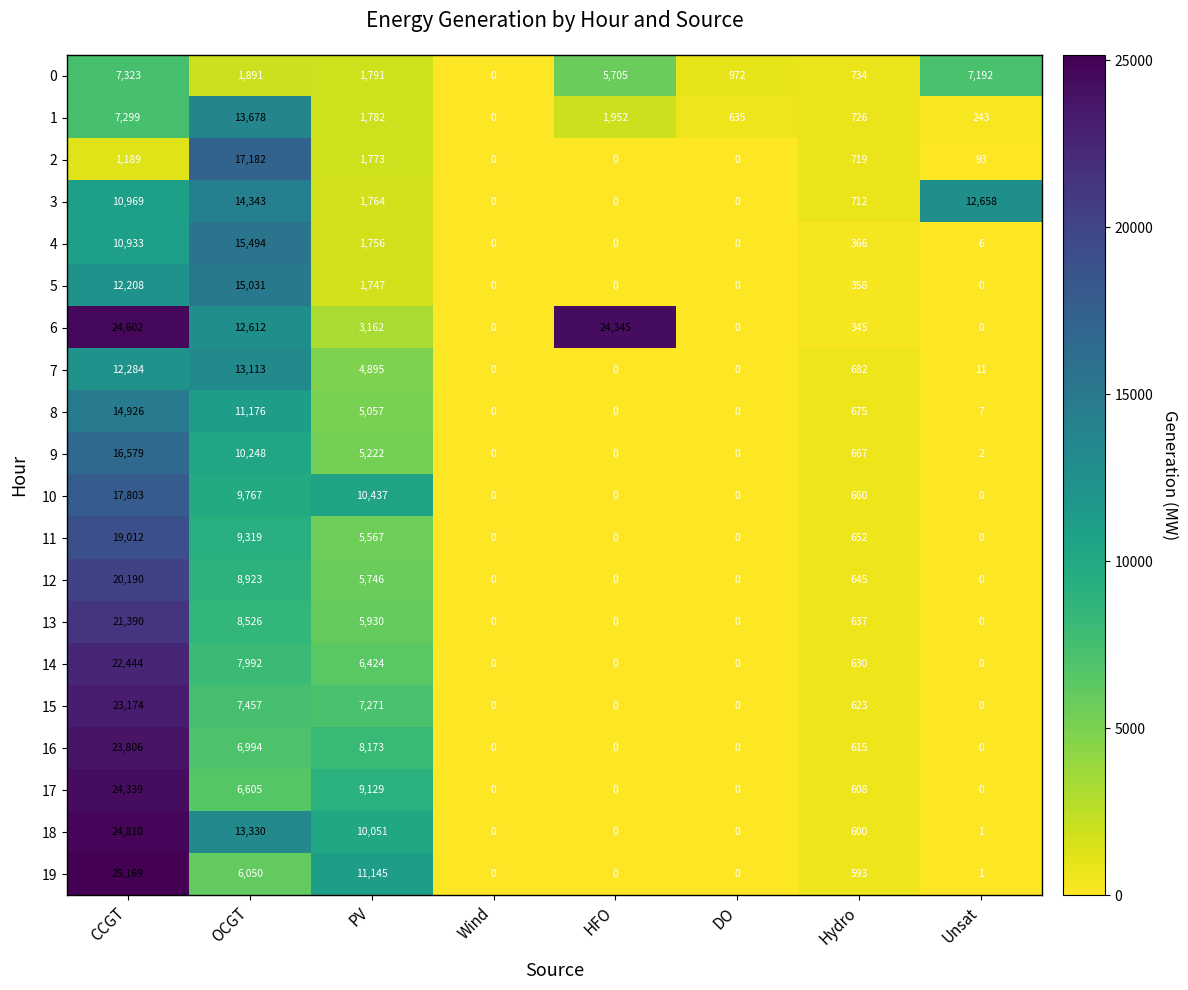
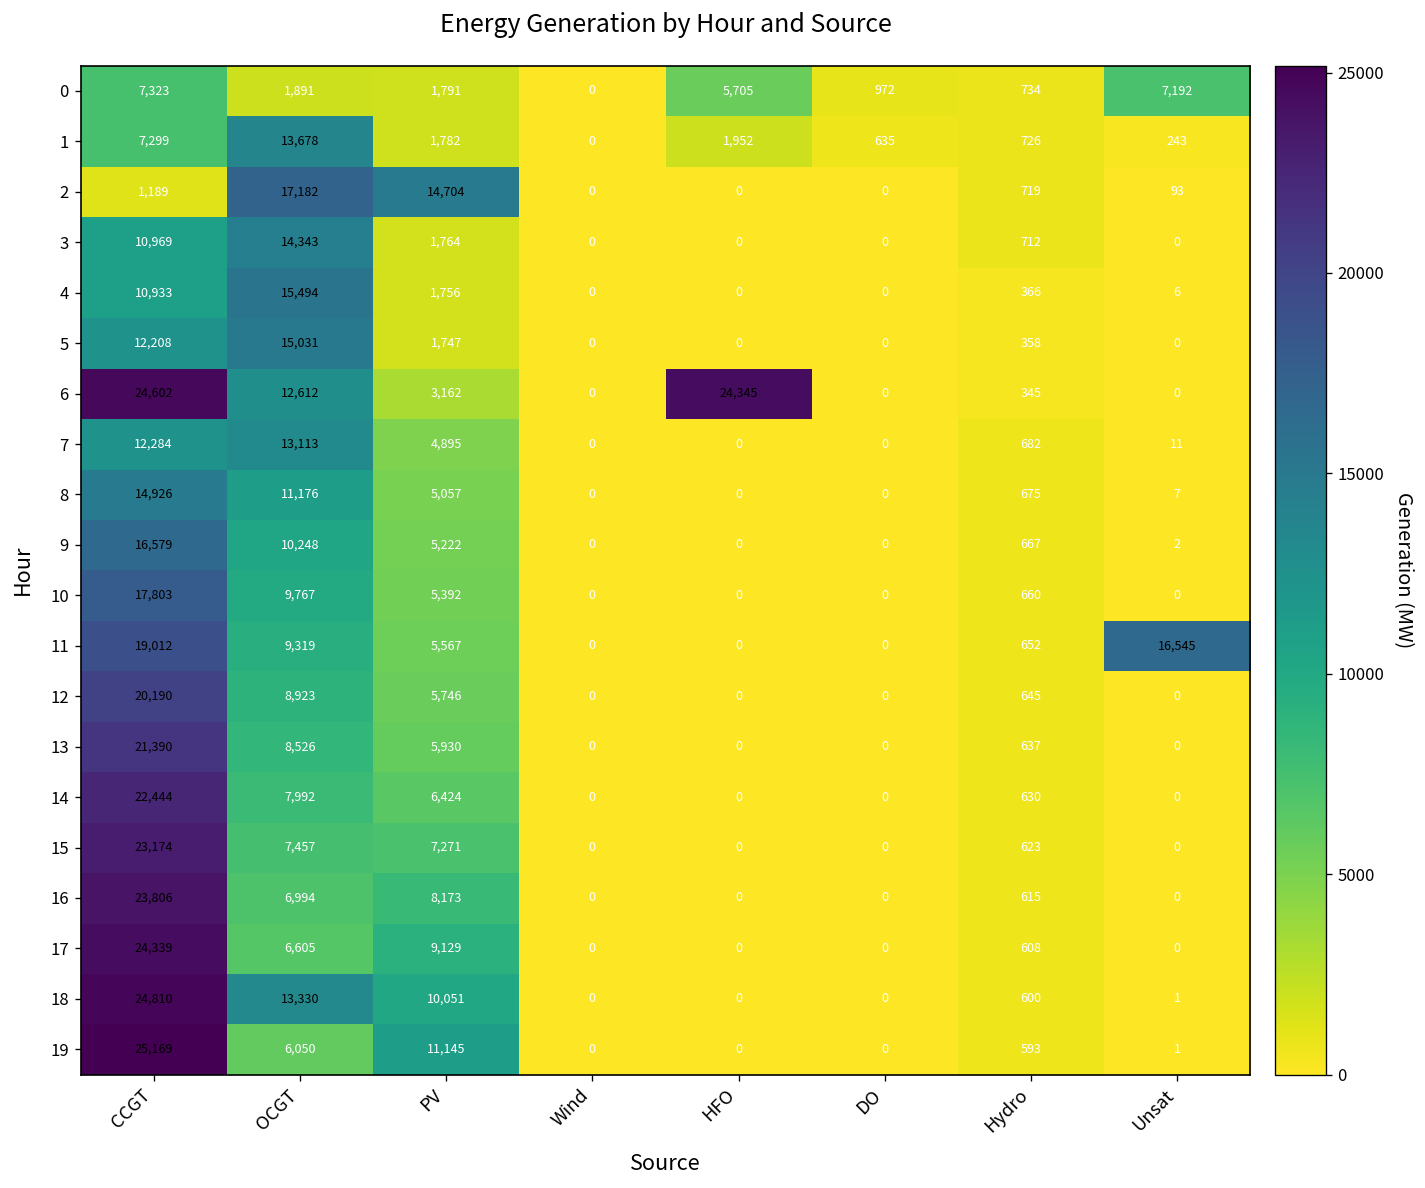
  {
    "0": {
      "CCGT": "7,323",
      "OCGT": "1,891",
      "PV": "1,791",
      "Wind": "0",
      "HFO": "5,705",
      "DO": "972",
      "Hydro": "734",
      "Unsat": "7,192"
    },
    "1": {
      "CCGT": "7,299",
      "OCGT": "13,678",
      "PV": "1,782",
      "Wind": "0",
      "HFO": "1,952",
      "DO": "635",
      "Hydro": "726",
      "Unsat": "243"
    },
    "2": {
      "CCGT": "1,189",
      "OCGT": "17,182",
-     "PV": "1,773",
+     "PV": "14,704",
      "Wind": "0",
      "HFO": "0",
      "DO": "0",
      "Hydro": "719",
      "Unsat": "93"
    },
    "3": {
      "CCGT": "10,969",
      "OCGT": "14,343",
      "PV": "1,764",
      "Wind": "0",
      "HFO": "0",
      "DO": "0",
      "Hydro": "712",
-     "Unsat": "12,658"
+     "Unsat": "0"
    },
    "4": {
      "CCGT": "10,933",
      "OCGT": "15,494",
      "PV": "1,756",
      "Wind": "0",
      "HFO": "0",
      "DO": "0",
      "Hydro": "366",
      "Unsat": "6"
    },
    "5": {
      "CCGT": "12,208",
      "OCGT": "15,031",
      "PV": "1,747",
      "Wind": "0",
      "HFO": "0",
      "DO": "0",
      "Hydro": "358",
      "Unsat": "0"
    },
    "6": {
      "CCGT": "24,602",
      "OCGT": "12,612",
      "PV": "3,162",
      "Wind": "0",
      "HFO": "24,345",
      "DO": "0",
      "Hydro": "345",
      "Unsat": "0"
    },
    "7": {
      "CCGT": "12,284",
      "OCGT": "13,113",
      "PV": "4,895",
      "Wind": "0",
      "HFO": "0",
      "DO": "0",
      "Hydro": "682",
      "Unsat": "11"
    },
    "8": {
      "CCGT": "14,926",
      "OCGT": "11,176",
      "PV": "5,057",
      "Wind": "0",
      "HFO": "0",
      "DO": "0",
      "Hydro": "675",
      "Unsat": "7"
    },
    "9": {
      "CCGT": "16,579",
      "OCGT": "10,248",
      "PV": "5,222",
      "Wind": "0",
      "HFO": "0",
      "DO": "0",
      "Hydro": "667",
      "Unsat": "2"
    },
    "10": {
      "CCGT": "17,803",
      "OCGT": "9,767",
-     "PV": "10,437",
+     "PV": "5,392",
      "Wind": "0",
      "HFO": "0",
      "DO": "0",
      "Hydro": "660",
      "Unsat": "0"
    },
    "11": {
      "CCGT": "19,012",
      "OCGT": "9,319",
      "PV": "5,567",
      "Wind": "0",
      "HFO": "0",
      "DO": "0",
      "Hydro": "652",
-     "Unsat": "0"
+     "Unsat": "16,545"
    },
    "12": {
      "CCGT": "20,190",
      "OCGT": "8,923",
      "PV": "5,746",
      "Wind": "0",
      "HFO": "0",
      "DO": "0",
      "Hydro": "645",
      "Unsat": "0"
    },
    "13": {
      "CCGT": "21,390",
      "OCGT": "8,526",
      "PV": "5,930",
      "Wind": "0",
      "HFO": "0",
      "DO": "0",
      "Hydro": "637",
      "Unsat": "0"
    },
    "14": {
      "CCGT": "22,444",
      "OCGT": "7,992",
      "PV": "6,424",
      "Wind": "0",
      "HFO": "0",
      "DO": "0",
      "Hydro": "630",
      "Unsat": "0"
    },
    "15": {
      "CCGT": "23,174",
      "OCGT": "7,457",
      "PV": "7,271",
      "Wind": "0",
      "HFO": "0",
      "DO": "0",
      "Hydro": "623",
      "Unsat": "0"
    },
    "16": {
      "CCGT": "23,806",
      "OCGT": "6,994",
      "PV": "8,173",
      "Wind": "0",
      "HFO": "0",
      "DO": "0",
      "Hydro": "615",
      "Unsat": "0"
    },
    "17": {
      "CCGT": "24,339",
      "OCGT": "6,605",
      "PV": "9,129",
      "Wind": "0",
      "HFO": "0",
      "DO": "0",
      "Hydro": "608",
      "Unsat": "0"
    },
    "18": {
      "CCGT": "24,810",
      "OCGT": "13,330",
      "PV": "10,051",
      "Wind": "0",
      "HFO": "0",
      "DO": "0",
      "Hydro": "600",
      "Unsat": "1"
    },
    "19": {
      "CCGT": "25,169",
      "OCGT": "6,050",
      "PV": "11,145",
      "Wind": "0",
      "HFO": "0",
      "DO": "0",
      "Hydro": "593",
      "Unsat": "1"
    }
  }
